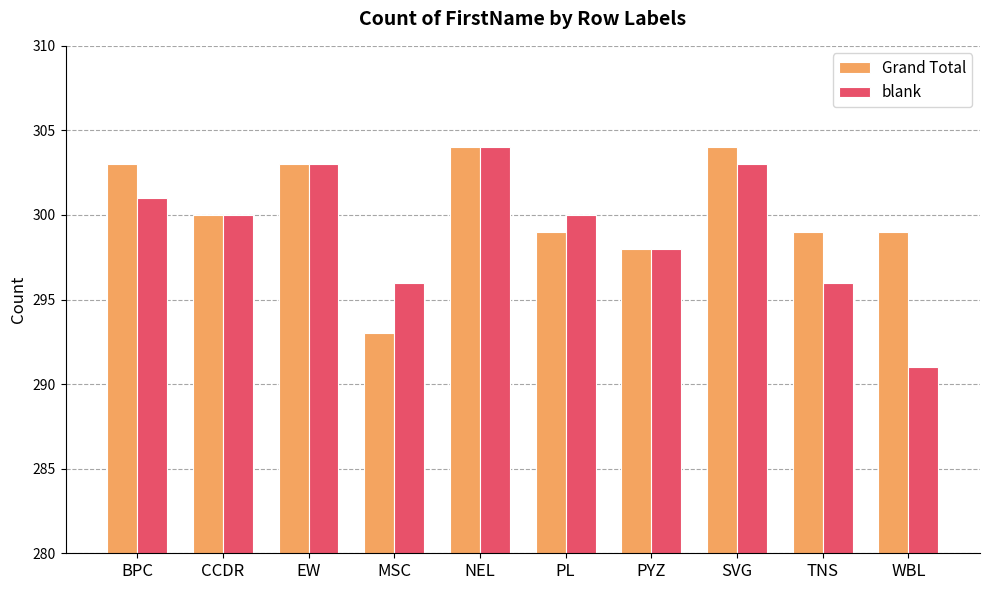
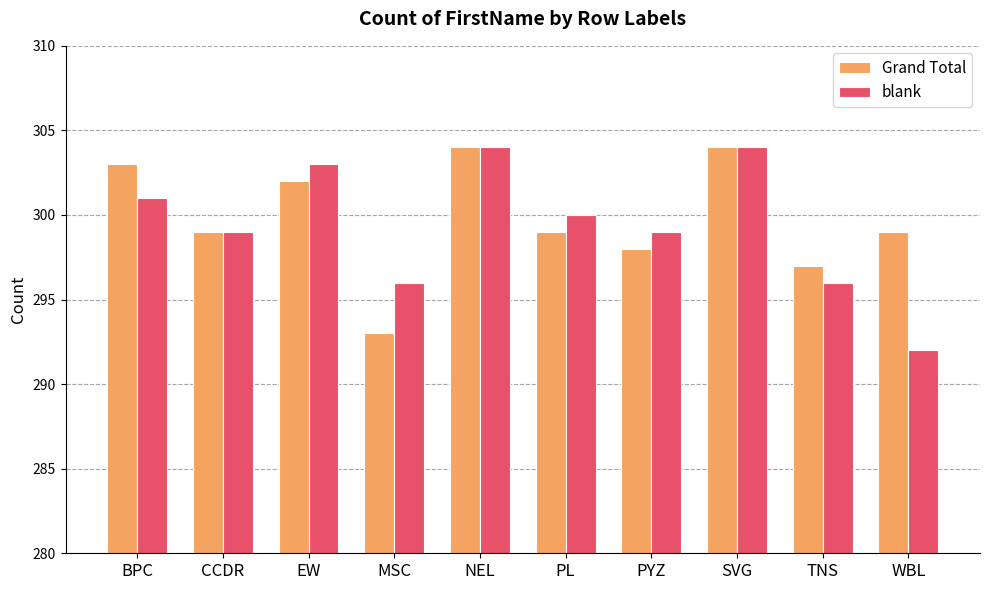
  {
    "Grand Total": {
      "BPC": 303,
-     "CCDR": 300,
-     "EW": 303,
+     "CCDR": 299,
+     "EW": 302,
      "MSC": 293,
      "NEL": 304,
      "PL": 299,
      "PYZ": 298,
      "SVG": 304,
-     "TNS": 299,
+     "TNS": 297,
      "WBL": 299
    },
    "blank": {
      "BPC": 301,
-     "CCDR": 300,
+     "CCDR": 299,
      "EW": 303,
      "MSC": 296,
      "NEL": 304,
      "PL": 300,
-     "PYZ": 298,
-     "SVG": 303,
+     "PYZ": 299,
+     "SVG": 304,
      "TNS": 296,
-     "WBL": 291
+     "WBL": 292
    }
  }
